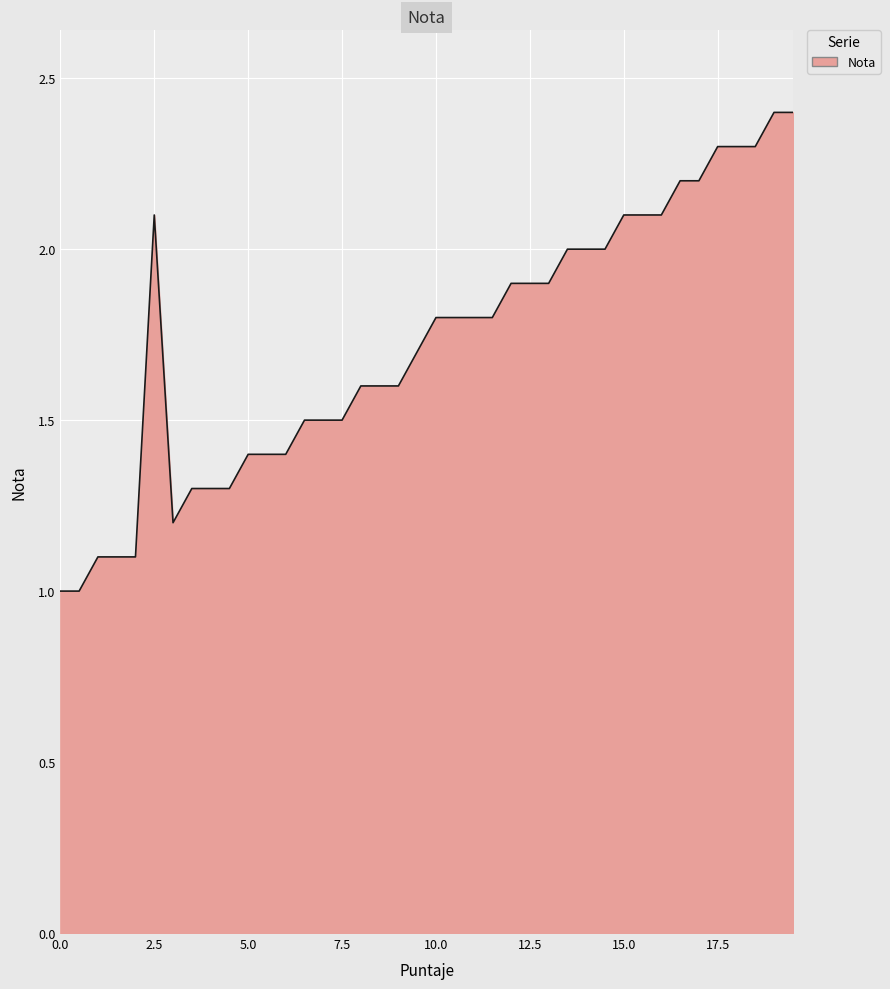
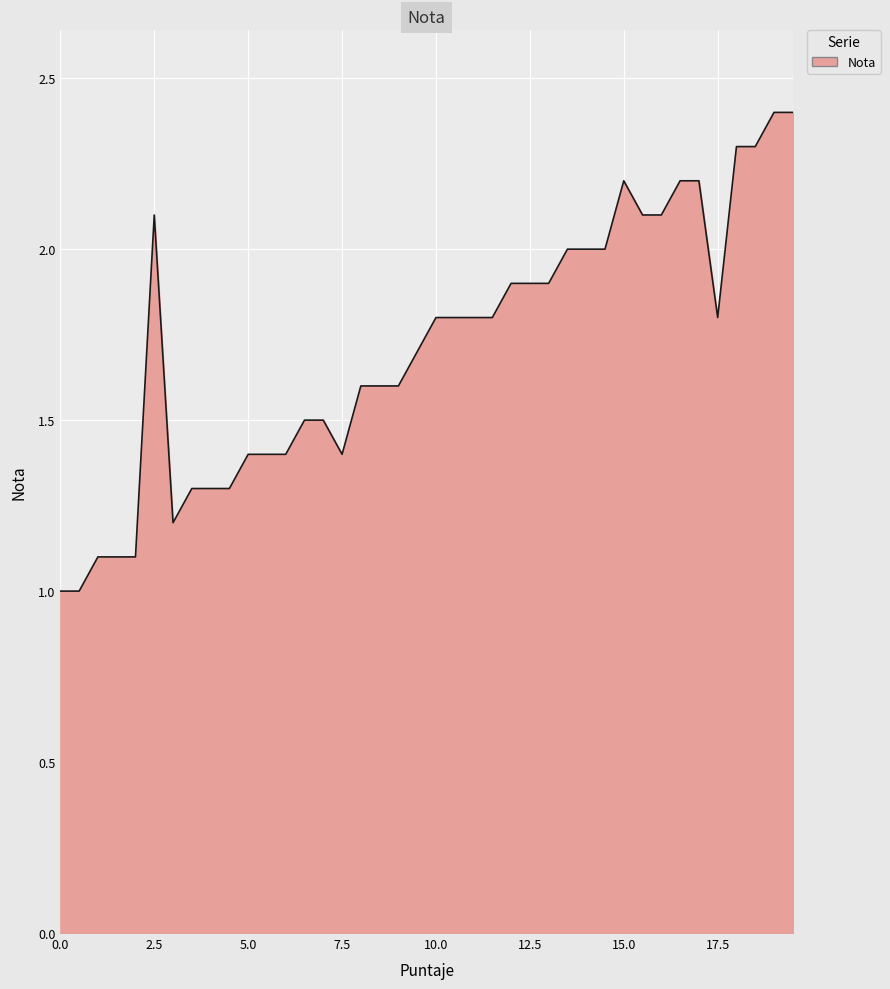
  {
    "0.0": 1.0,
    "2.5": 2.1,
    "5.0": 1.4,
-   "7.5": 1.5,
+   "7.5": 1.4,
    "10.0": 1.8,
    "12.5": 1.9,
-   "15.0": 2.1,
-   "17.5": 2.3
+   "15.0": 2.2,
+   "17.5": 1.8
  }
